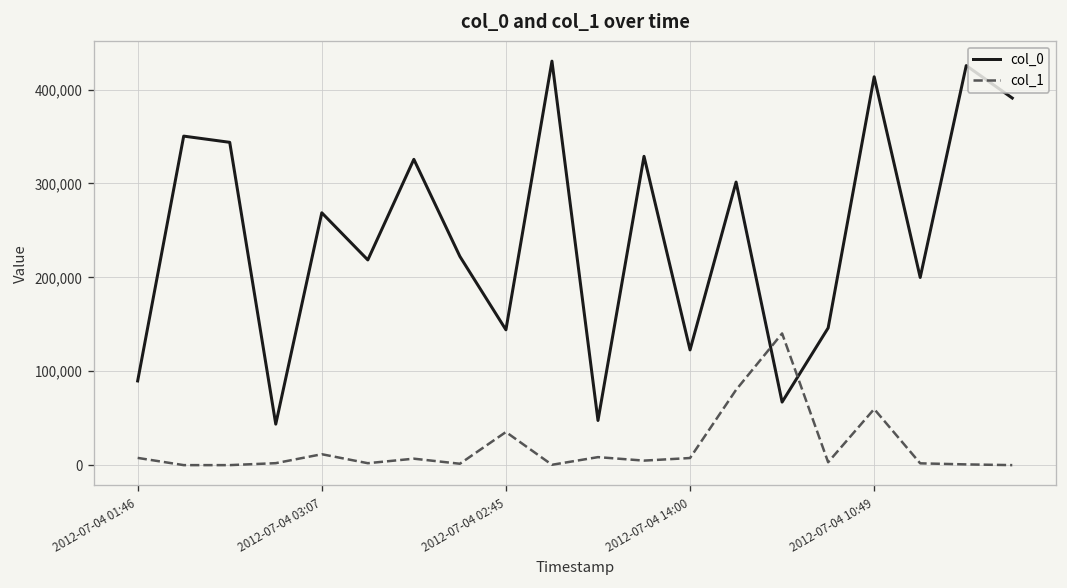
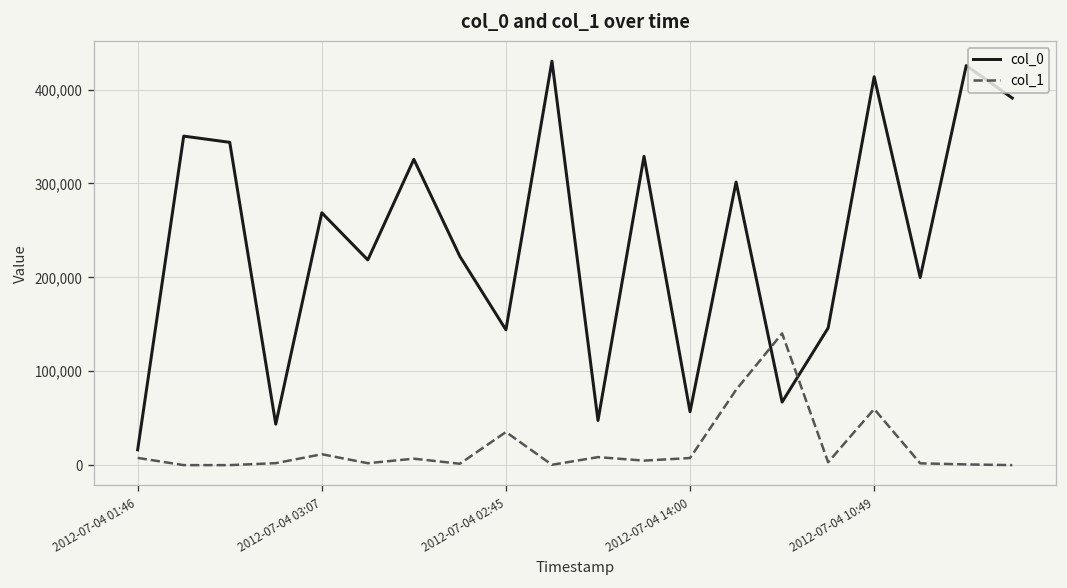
  {
    "col_0": {
-     "2012-07-04 01:46": "90,000",
+     "2012-07-04 01:46": "20,000",
      "2012-07-04 03:07": "270,000",
      "2012-07-04 02:45": "140,000",
-     "2012-07-04 14:00": "120,000",
+     "2012-07-04 14:00": "60,000",
      "2012-07-04 10:49": "410,000"
    },
    "col_1": {
      "2012-07-04 01:46": "10,000",
      "2012-07-04 03:07": "10,000",
      "2012-07-04 02:45": "40,000",
      "2012-07-04 14:00": "10,000",
      "2012-07-04 10:49": "60,000"
    }
  }
